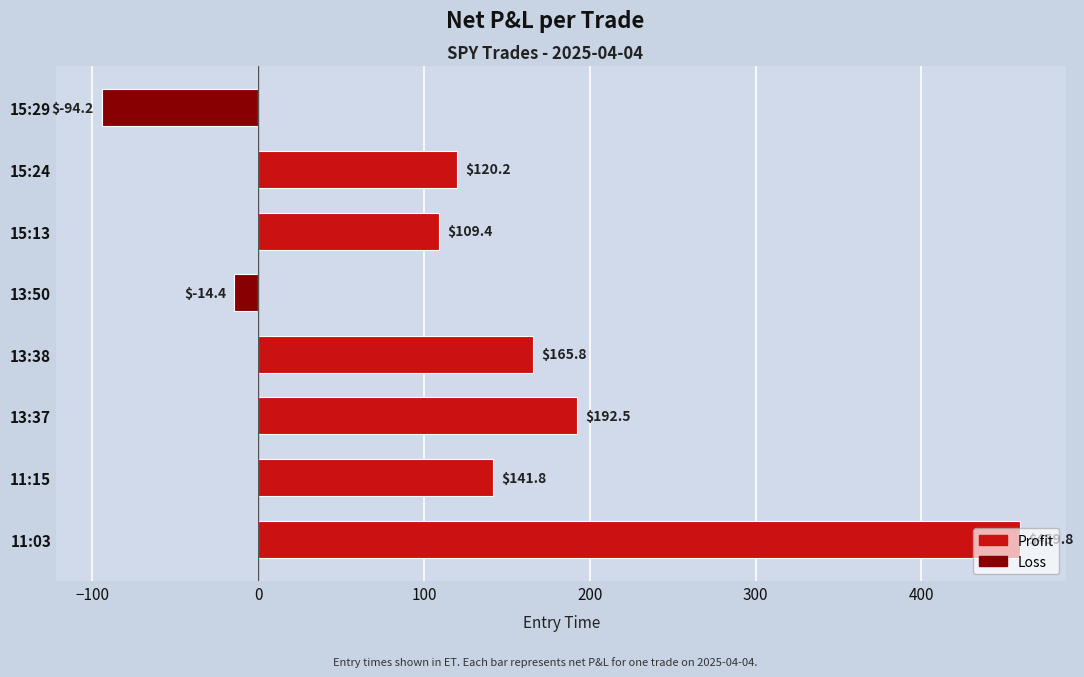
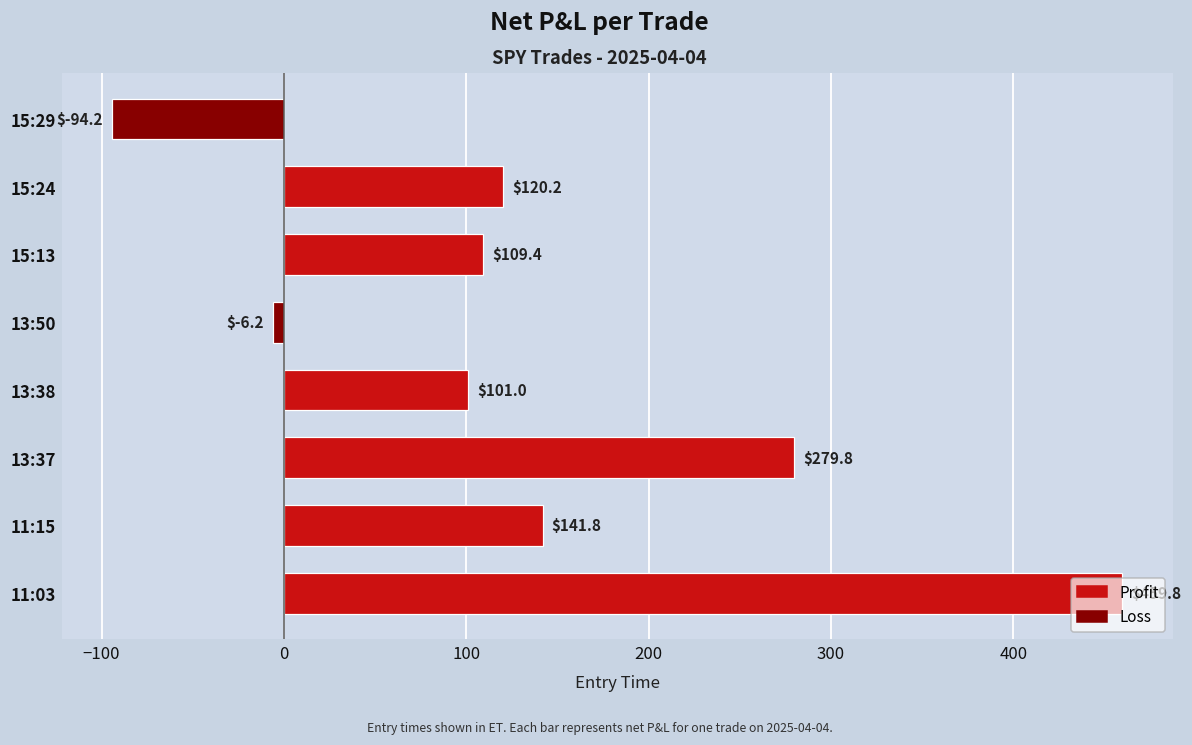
  {
    "15:29": "$-94.2",
    "15:24": "$120.2",
    "15:13": "$109.4",
-   "13:50": "$-14.4",
-   "13:38": "$165.8",
-   "13:37": "$192.5",
+   "13:50": "$-6.2",
+   "13:38": "$101.0",
+   "13:37": "$279.8",
    "11:15": "$141.8"
  }
